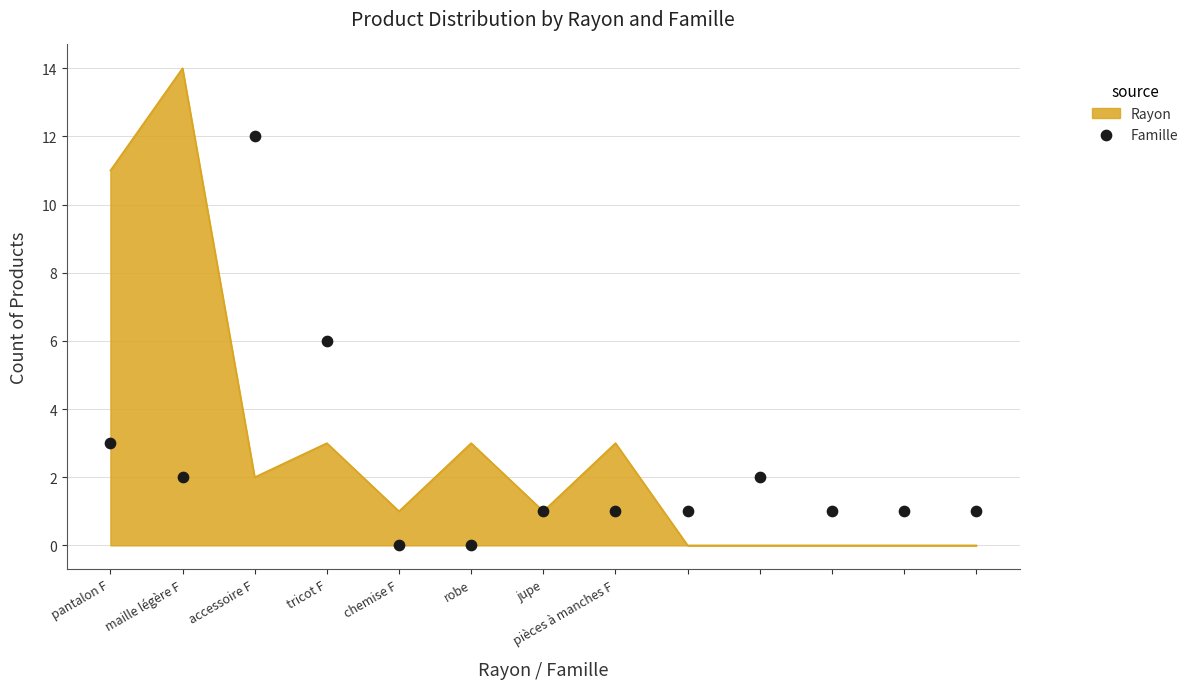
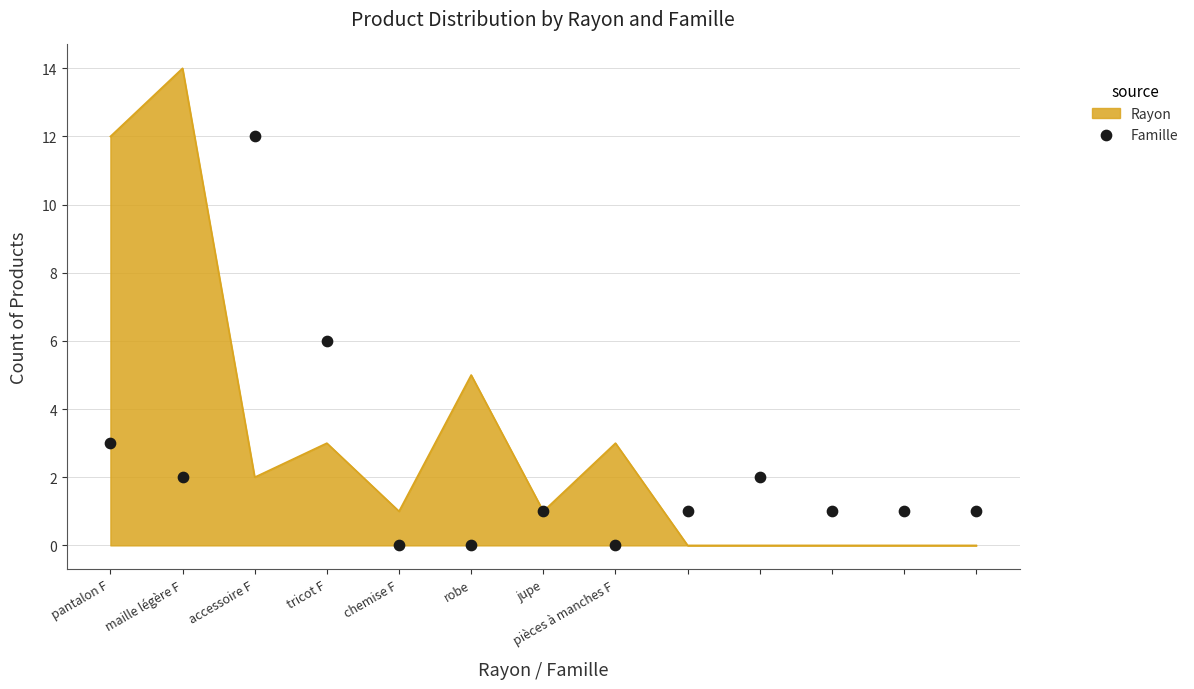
  {
    "Rayon": {
-     "pantalon F": 11,
+     "pantalon F": 12,
      "maille légère F": 14,
      "accessoire F": 2,
      "tricot F": 3,
      "chemise F": 1,
-     "robe": 3,
+     "robe": 5,
      "pièces à manches F": 3
    },
    "Famille": {
-     "pièces à manches F": 1
+     "pièces à manches F": 0
    }
  }
